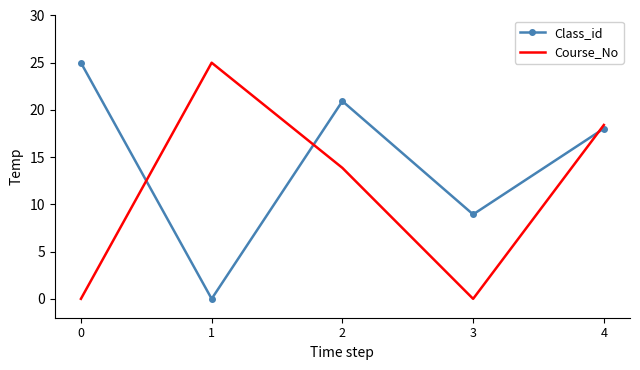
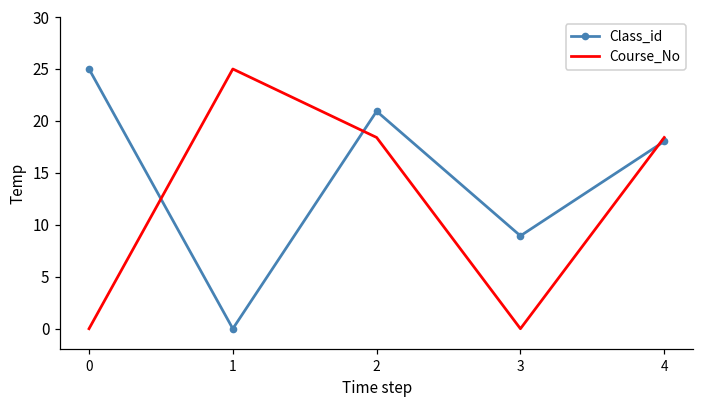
  {
    "Class_id": {
      "0": 25,
      "1": 0,
      "2": 21,
      "3": 9,
      "4": 18
    },
    "Course_No": {
      "0": 0,
      "1": 25,
-     "2": 14,
+     "2": 18,
      "3": 0,
      "4": 18
    }
  }
